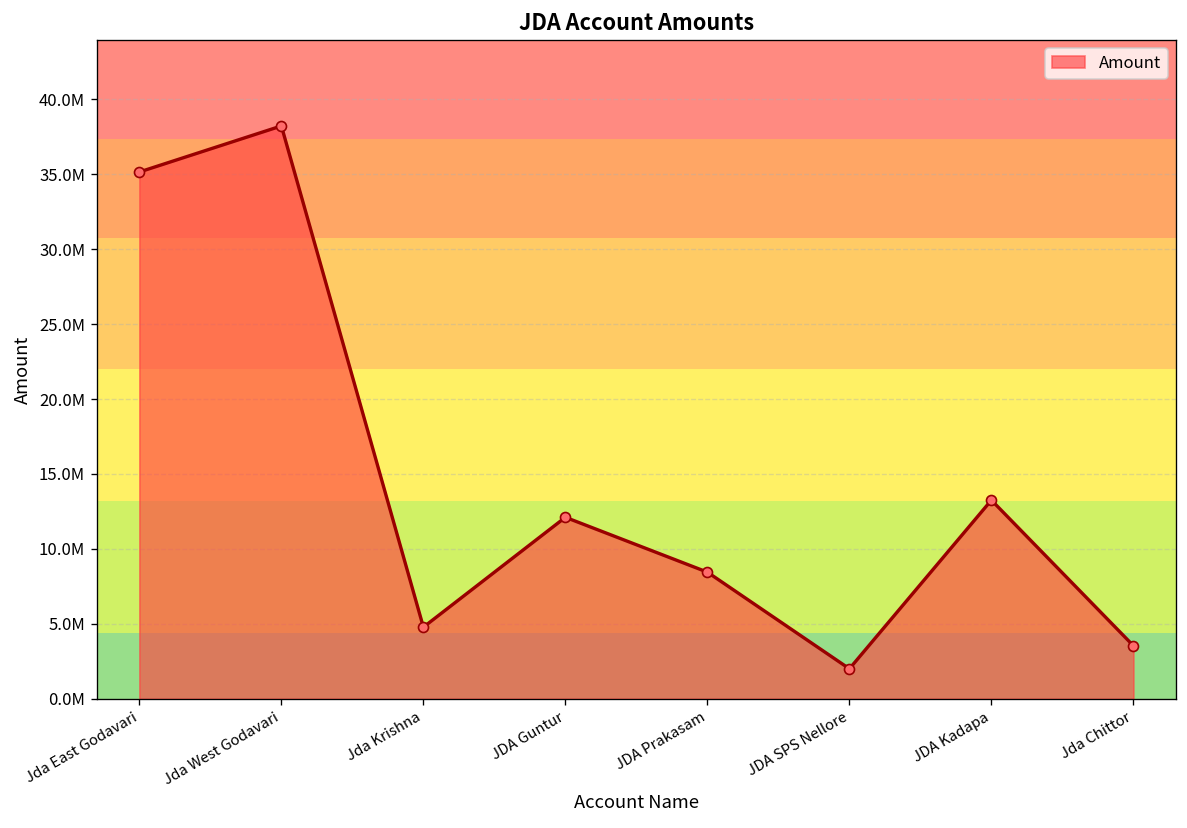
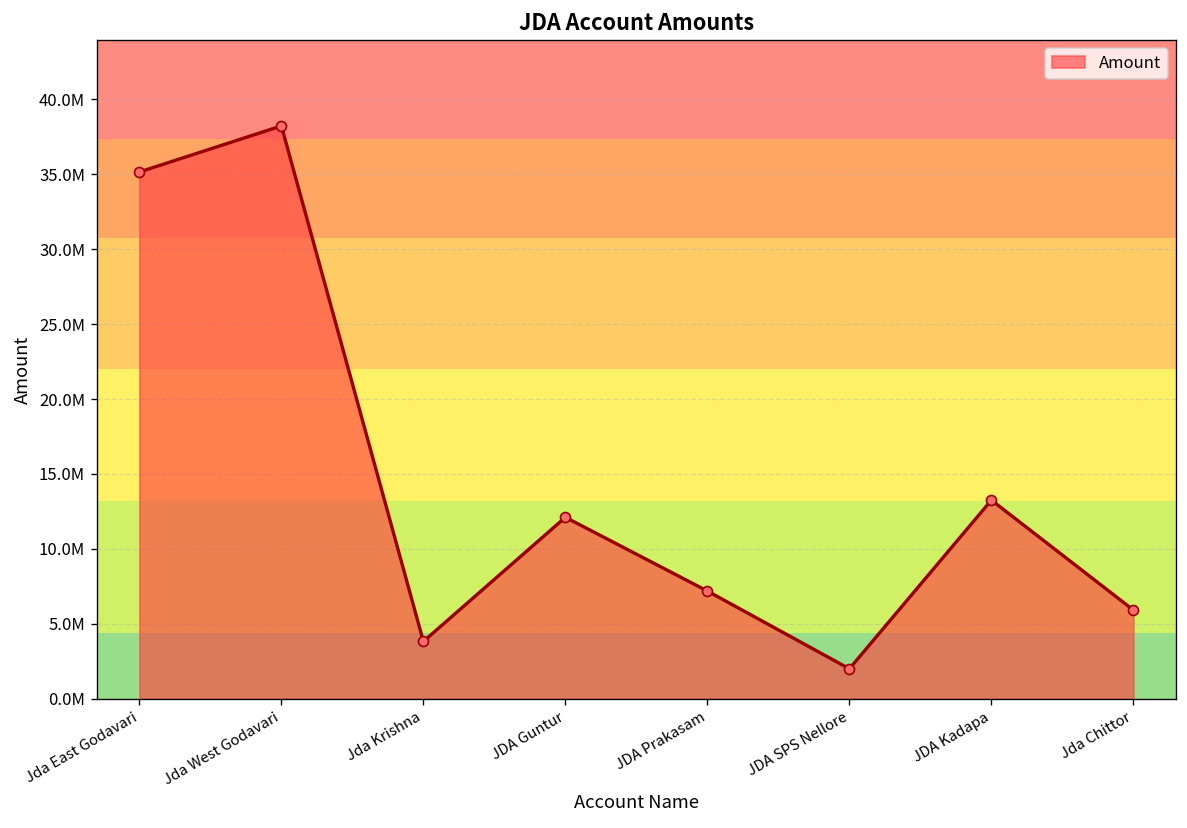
  {
    "Jda East Godavari": 35100000,
    "Jda West Godavari": 38200000,
-   "Jda Krishna": 4800000,
+   "Jda Krishna": 3800000,
    "JDA Guntur": 12100000,
-   "JDA Prakasam": 8500000,
+   "JDA Prakasam": 7200000,
    "JDA SPS Nellore": 2000000,
    "JDA Kadapa": 13300000,
-   "Jda Chittor": 3500000
+   "Jda Chittor": 5900000
  }
